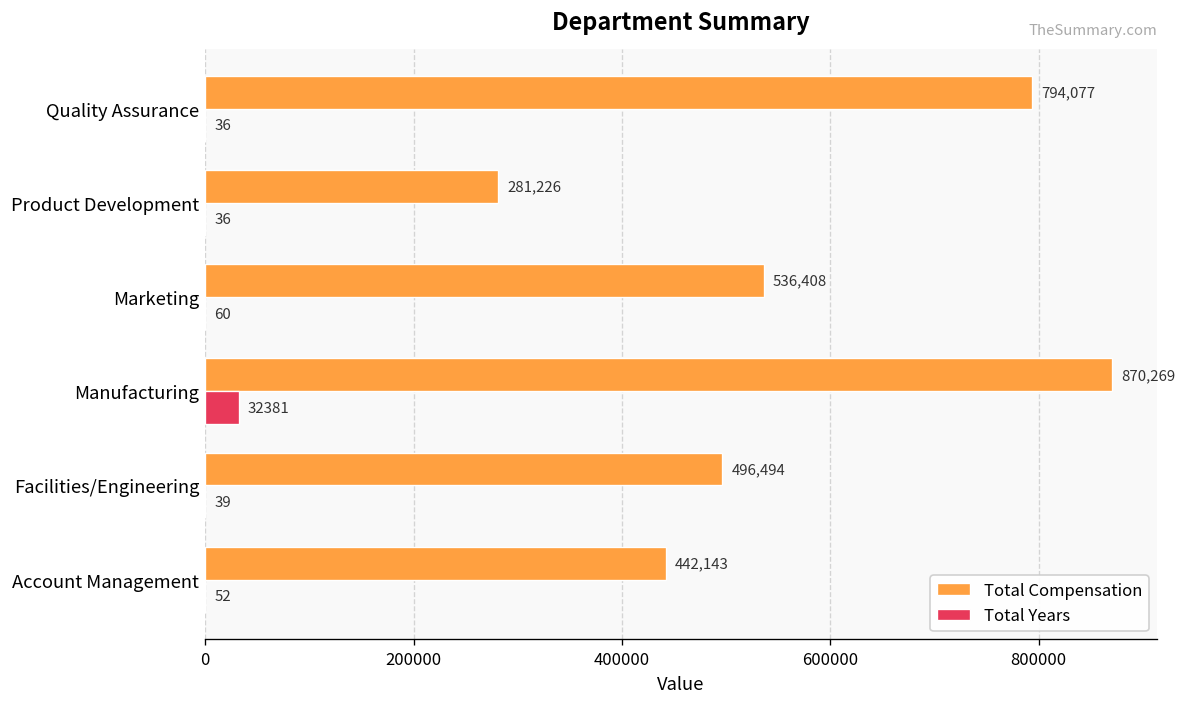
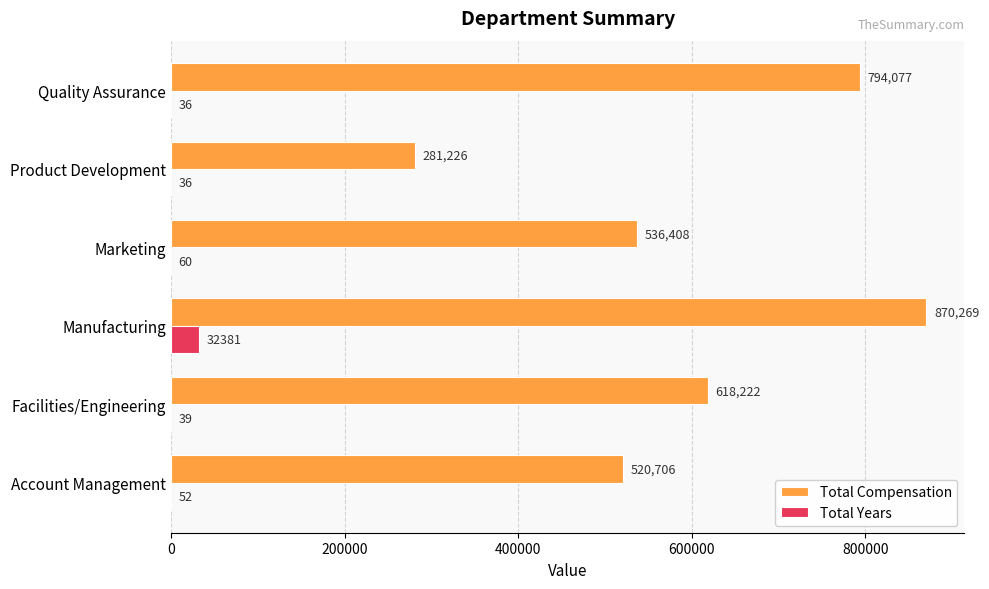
  {
    "Total Compensation": {
      "Quality Assurance": "794,077",
      "Product Development": "281,226",
      "Marketing": "536,408",
      "Manufacturing": "870,269",
-     "Facilities/Engineering": "496,494",
-     "Account Management": "442,143"
+     "Facilities/Engineering": "618,222",
+     "Account Management": "520,706"
    },
    "Total Years": {
      "Quality Assurance": "36",
      "Product Development": "36",
      "Marketing": "60",
      "Manufacturing": "32381",
      "Facilities/Engineering": "39",
      "Account Management": "52"
    }
  }
